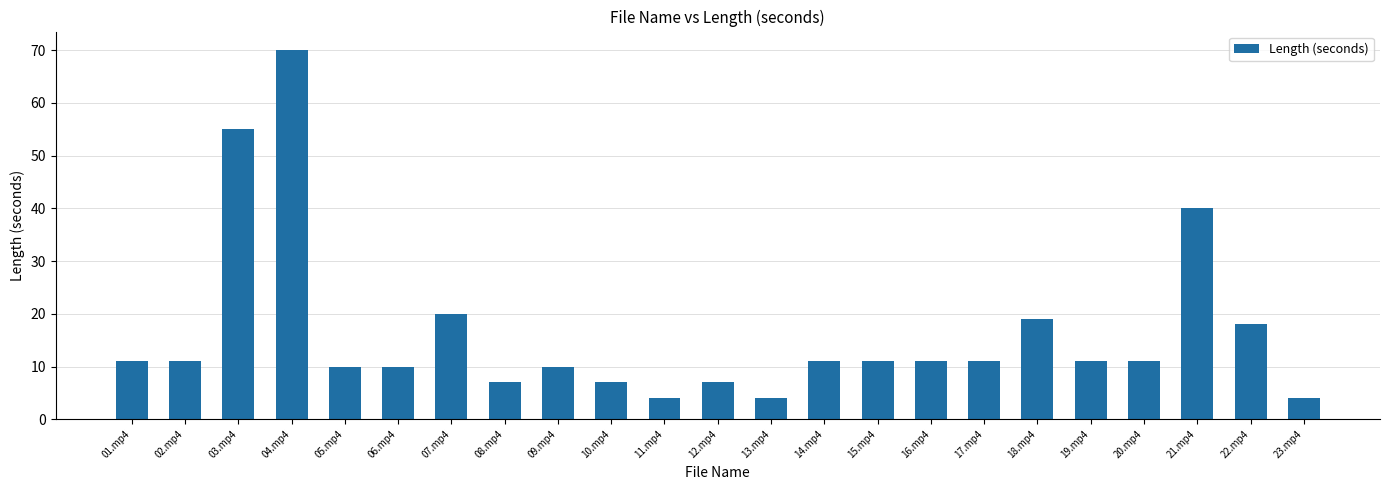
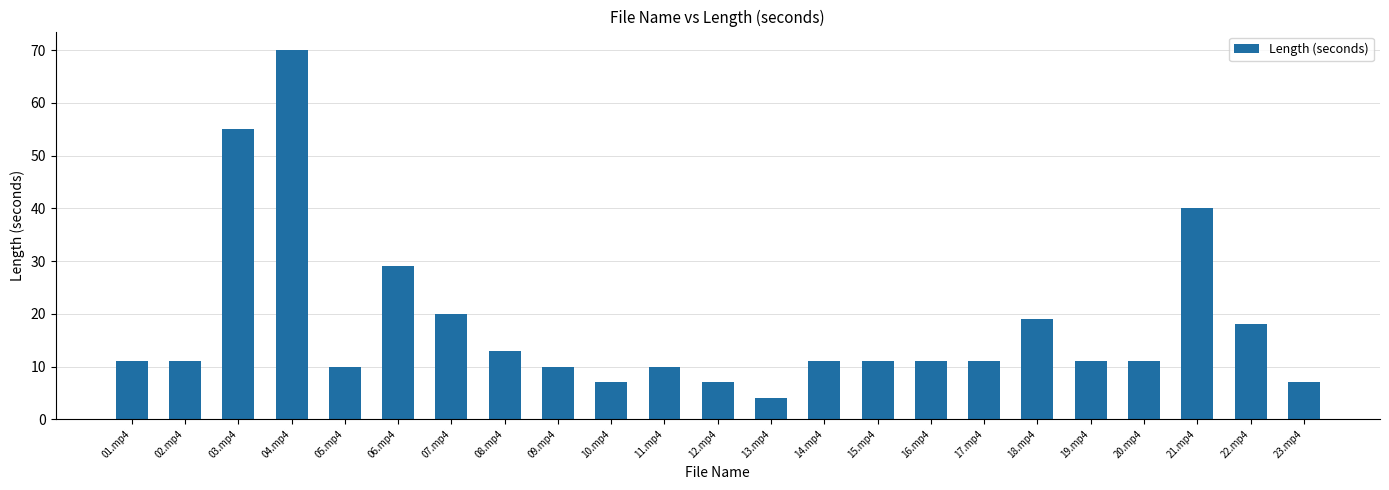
  {
    "01.mp4": 11,
    "02.mp4": 11,
    "03.mp4": 55,
    "04.mp4": 70,
    "05.mp4": 10,
-   "06.mp4": 10,
+   "06.mp4": 29,
    "07.mp4": 20,
-   "08.mp4": 7,
+   "08.mp4": 13,
    "09.mp4": 10,
    "10.mp4": 7,
-   "11.mp4": 4,
+   "11.mp4": 10,
    "12.mp4": 7,
    "13.mp4": 4,
    "14.mp4": 11,
    "15.mp4": 11,
    "16.mp4": 11,
    "17.mp4": 11,
    "18.mp4": 19,
    "19.mp4": 11,
    "20.mp4": 11,
    "21.mp4": 40,
    "22.mp4": 18,
-   "23.mp4": 4
+   "23.mp4": 7
  }
